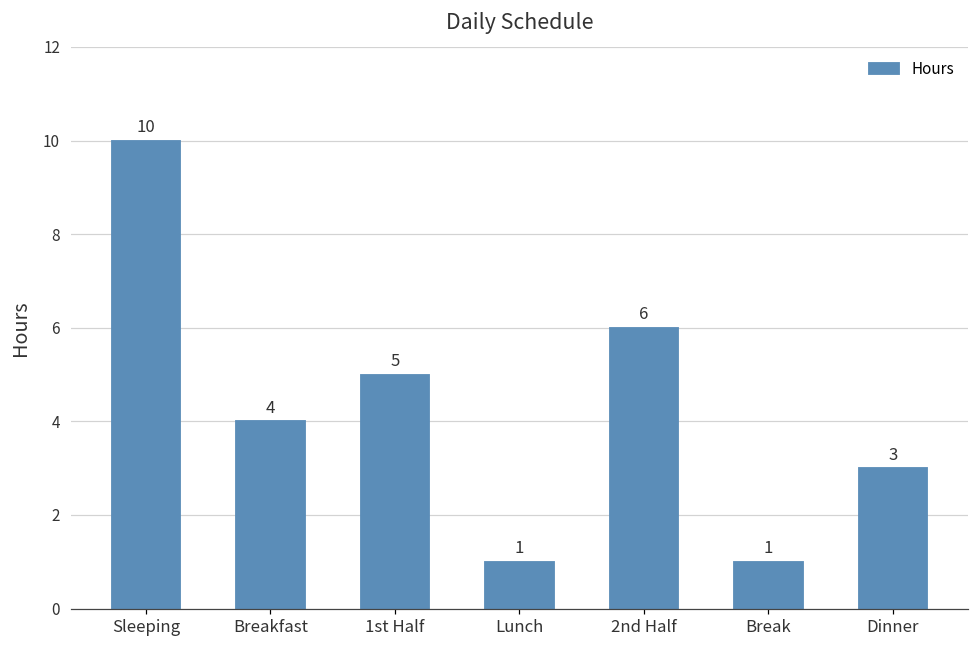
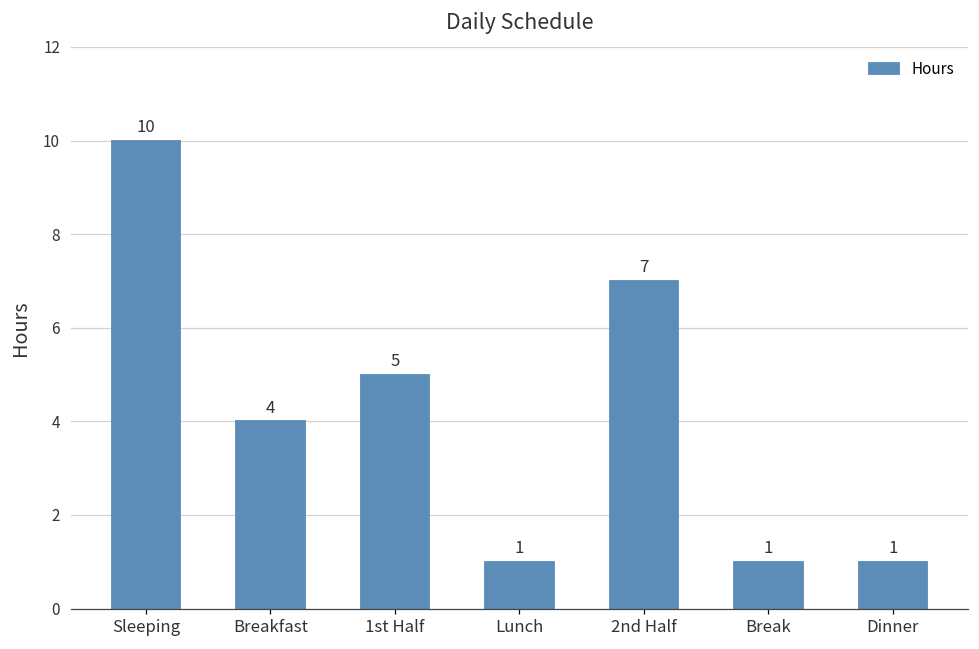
  {
    "Sleeping": 10,
    "Breakfast": 4,
    "1st Half": 5,
    "Lunch": 1,
-   "2nd Half": 6,
+   "2nd Half": 7,
    "Break": 1,
-   "Dinner": 3
+   "Dinner": 1
  }
